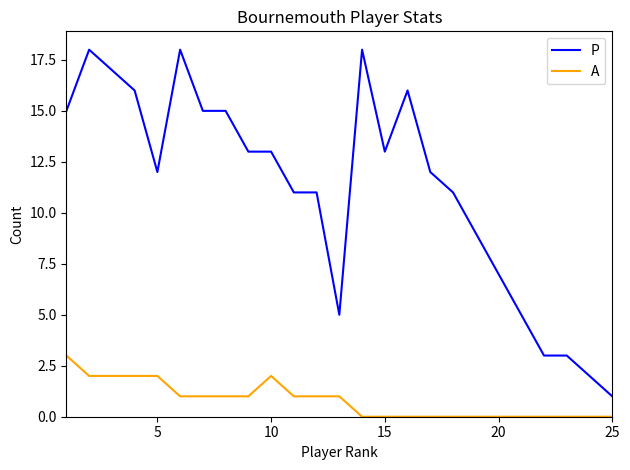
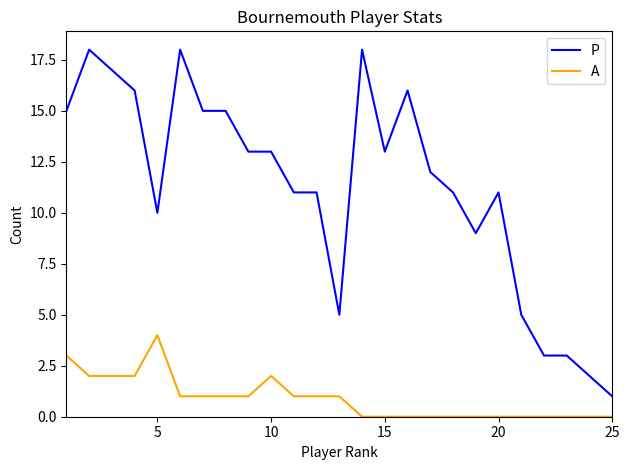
  {
    "P": {
-     "5": 12,
+     "5": 10,
      "10": 13,
      "15": 13,
-     "20": 7,
+     "20": 11,
      "25": 1
    },
    "A": {
-     "5": 2,
+     "5": 4,
      "10": 2,
      "15": 0,
      "20": 0,
      "25": 0
    }
  }
